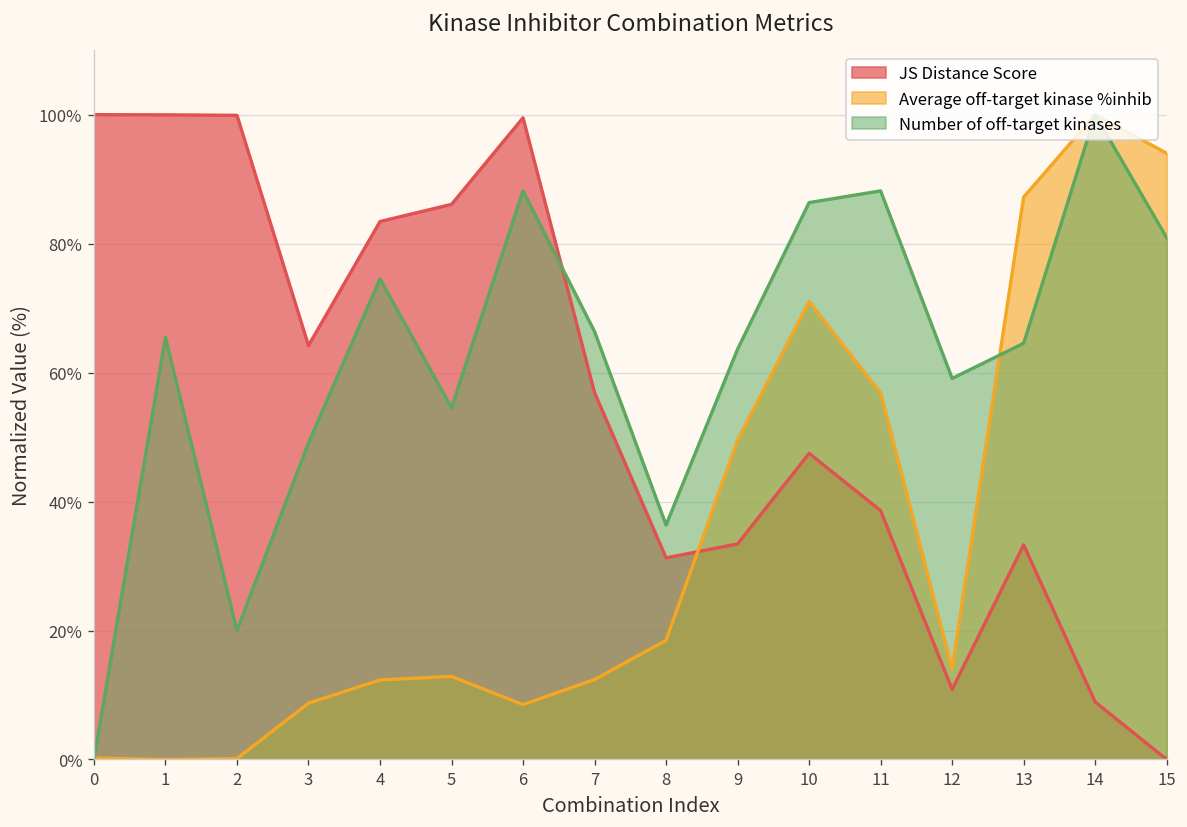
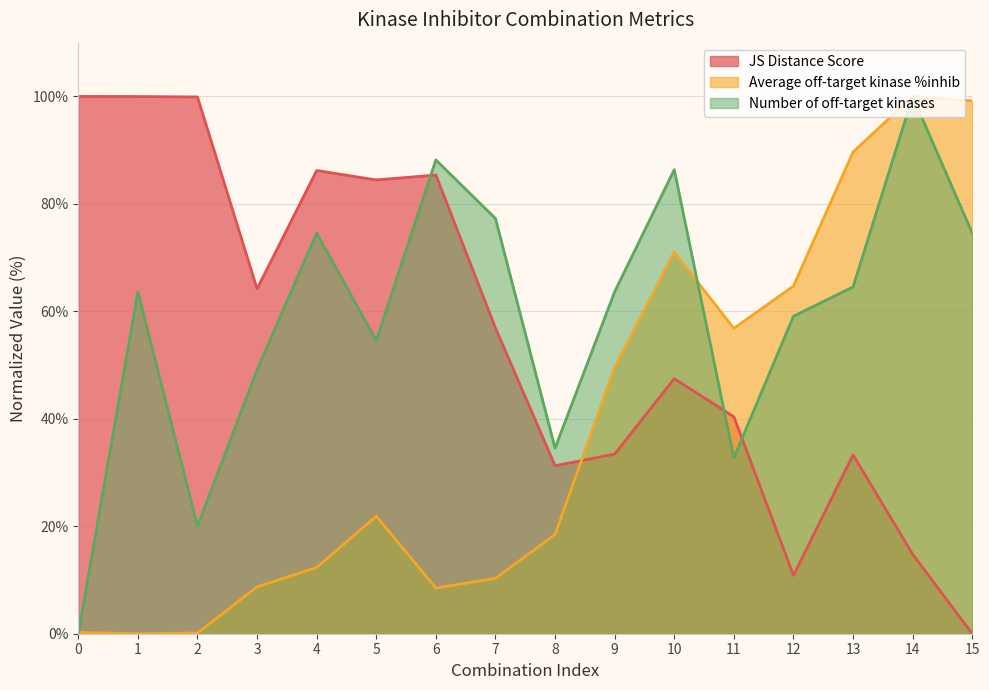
  {
    "JS Distance Score": {
      "0": "100%",
      "1": "100%",
      "2": "100%",
      "3": "64%",
-     "4": "83%",
-     "5": "86%",
-     "6": "100%",
+     "4": "86%",
+     "5": "84%",
+     "6": "85%",
      "7": "57%",
      "8": "31%",
      "9": "33%",
      "10": "47%",
-     "11": "39%",
+     "11": "40%",
      "12": "11%",
      "13": "33%",
-     "14": "9%",
+     "14": "15%",
      "15": "0%"
    },
    "Average off-target kinase %inhib": {
      "1": "0%",
      "2": "0%",
      "3": "9%",
      "4": "12%",
-     "5": "13%",
+     "5": "22%",
      "6": "9%",
-     "7": "12%",
+     "7": "10%",
      "8": "18%",
      "9": "50%",
      "10": "71%",
      "11": "57%",
-     "12": "14%",
-     "13": "87%",
-     "15": "94%"
+     "12": "65%",
+     "13": "90%",
+     "15": "99%"
    },
    "Number of off-target kinases": {
-     "1": "65%",
+     "1": "64%",
      "2": "20%",
      "3": "49%",
      "4": "75%",
      "5": "55%",
      "6": "88%",
-     "7": "66%",
-     "8": "36%",
+     "7": "77%",
+     "8": "35%",
      "9": "64%",
      "10": "86%",
-     "11": "88%",
+     "11": "33%",
      "12": "59%",
      "13": "65%",
-     "15": "81%"
+     "15": "75%"
    }
  }
